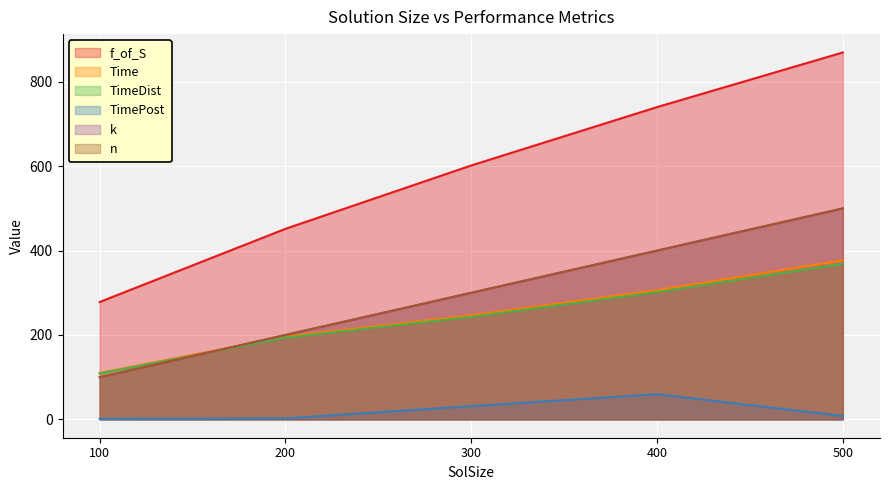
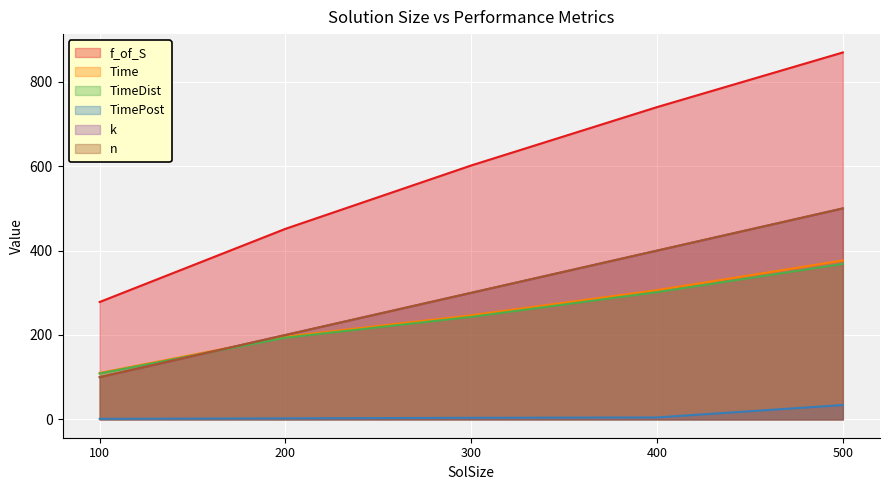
  {
    "TimeDist": {
      "500": 370
    },
    "TimePost": {
      "100": 0,
      "200": 0,
-     "300": 30,
-     "400": 60,
-     "500": 10
+     "300": 0,
+     "400": 0,
+     "500": 30
    }
  }
